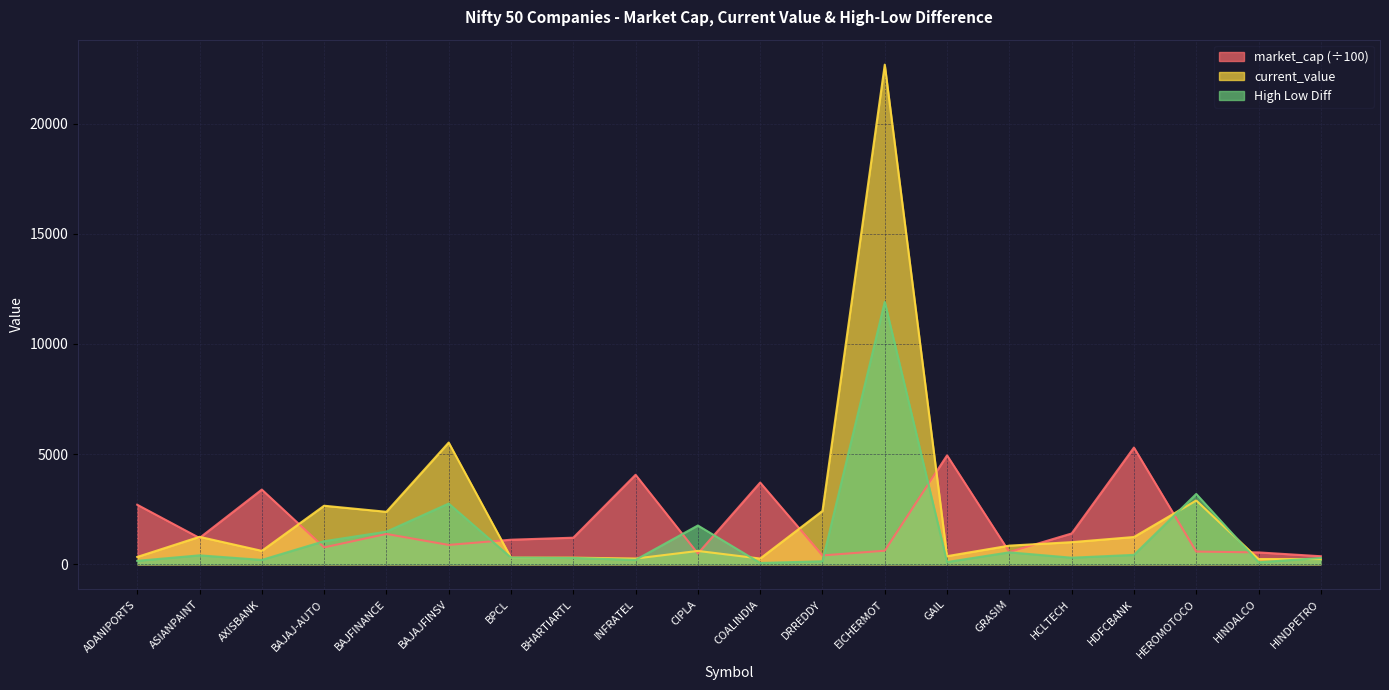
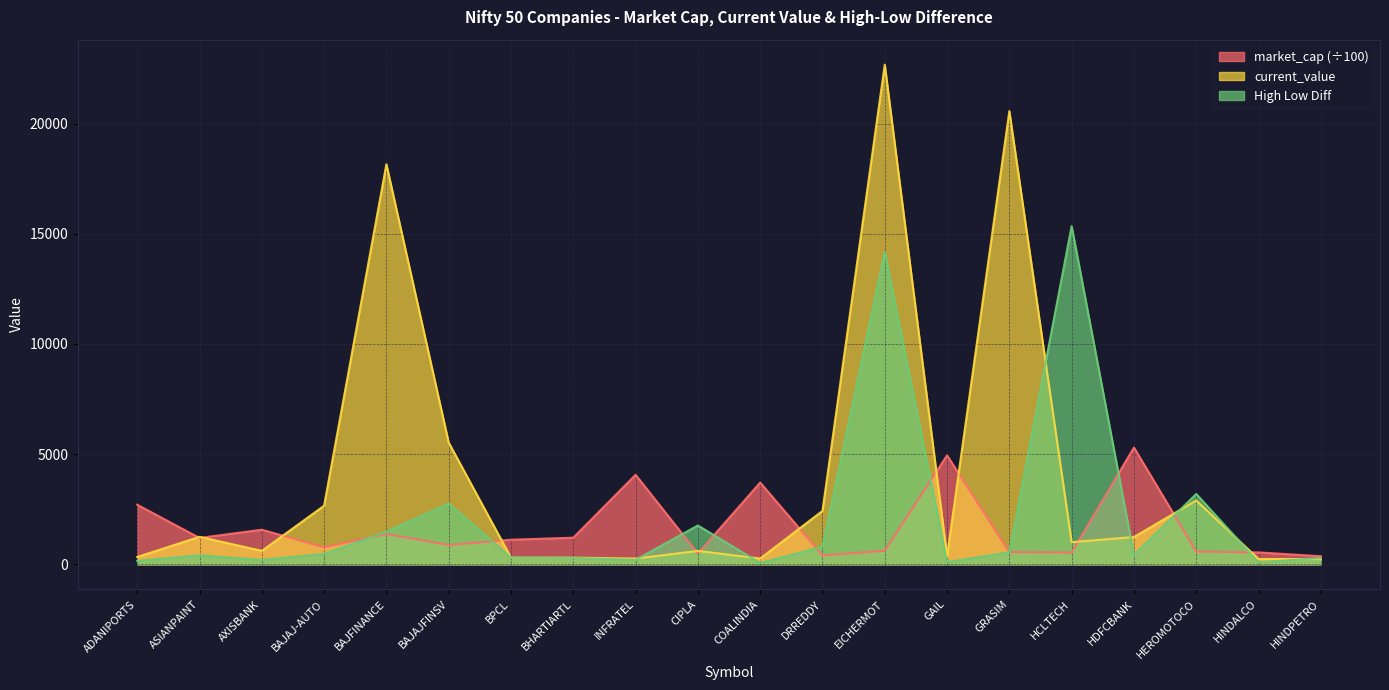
  {
    "market_cap (÷100)": {
      "ADANIPORTS": 2700,
-     "AXISBANK": 3400,
+     "AXISBANK": 1600,
      "BAJAJ-AUTO": 800,
      "BAJAJFINSV": 900,
      "BPCL": 1100,
      "BHARTIARTL": 1200,
      "INFRATEL": 4100,
      "CIPLA": 500,
      "COALINDIA": 3700,
      "DRREDDY": 400,
      "EICHERMOT": 600,
      "GAIL": 4900,
-     "HCLTECH": 1400,
+     "HCLTECH": 500,
      "HDFCBANK": 5300,
      "HEROMOTOCO": 600,
      "HINDALCO": 500
    },
    "current_value": {
      "ADANIPORTS": 300,
      "AXISBANK": 600,
      "BAJAJ-AUTO": 2700,
-     "BAJFINANCE": 2400,
+     "BAJFINANCE": 18200,
      "BAJAJFINSV": 5500,
      "CIPLA": 600,
      "COALINDIA": 300,
      "DRREDDY": 2400,
      "EICHERMOT": 22700,
      "GAIL": 400,
-     "GRASIM": 800,
+     "GRASIM": 20600,
      "HCLTECH": 1000,
      "HDFCBANK": 1200,
      "HEROMOTOCO": 2900,
      "HINDALCO": 200
    },
    "High Low Diff": {
      "ADANIPORTS": 200,
      "ASIANPAINT": 400,
      "AXISBANK": 200,
-     "BAJAJ-AUTO": 1000,
+     "BAJAJ-AUTO": 500,
      "BAJAJFINSV": 2800,
      "CIPLA": 1800,
      "COALINDIA": 100,
-     "DRREDDY": 100,
-     "EICHERMOT": 11900,
+     "DRREDDY": 800,
+     "EICHERMOT": 14200,
      "GAIL": 100,
-     "HCLTECH": 300,
+     "HCLTECH": 15300,
      "HDFCBANK": 400,
      "HEROMOTOCO": 3200,
      "HINDALCO": 100
    }
  }
